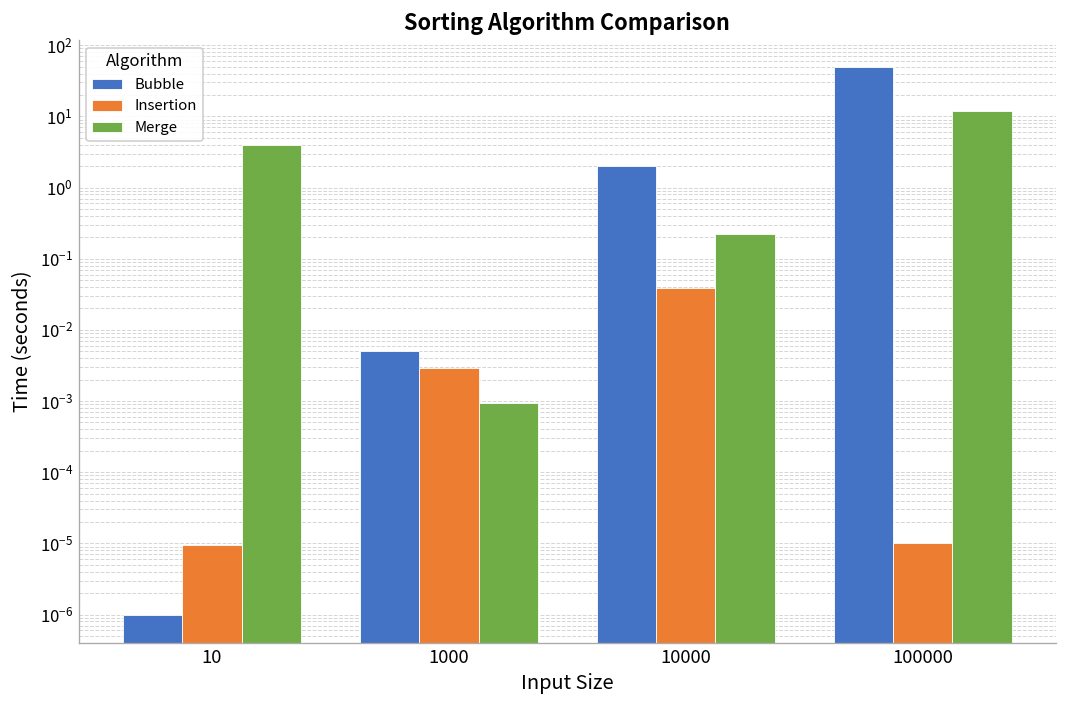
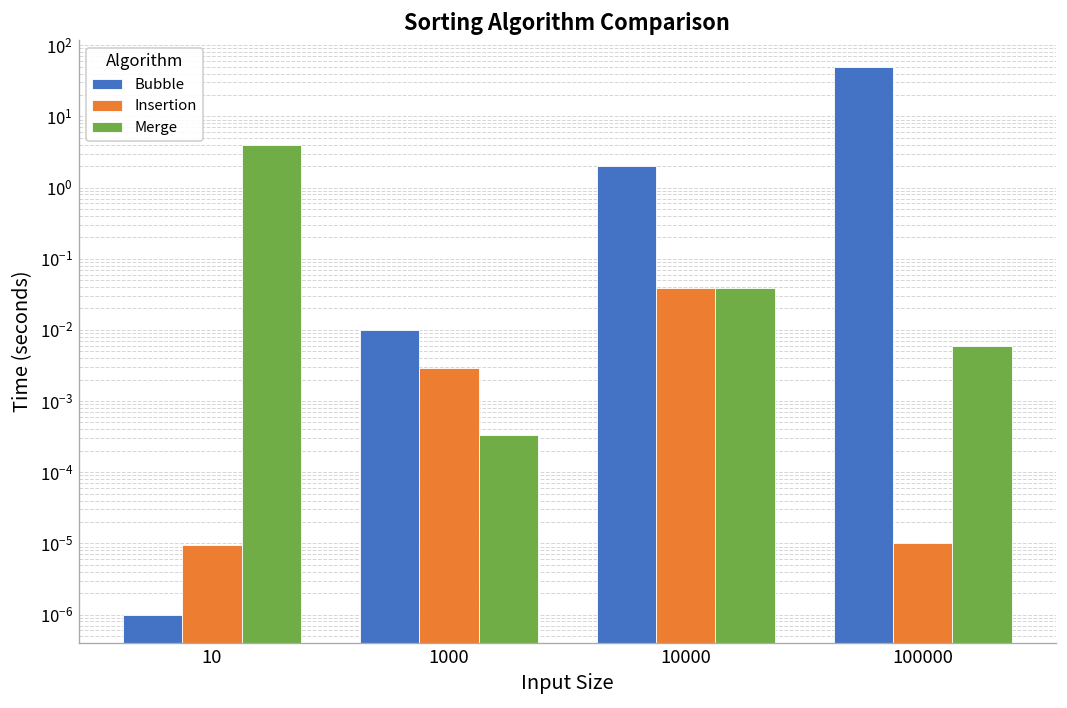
  {
    "Bubble": {
      "10": 0.0000010,
-     "1000": 0.005,
+     "1000": 0.010,
      "10000": 2.0,
      "100000": 50
    },
    "Insertion": {
      "10": 0.000010,
      "1000": 0.003,
      "10000": 0.04,
      "100000": 0.000010
    },
    "Merge": {
      "10": 4,
-     "1000": 0.0009,
-     "10000": 0.23,
-     "100000": 12
+     "1000": 0.0003,
+     "10000": 0.04,
+     "100000": 0.006
    }
  }
